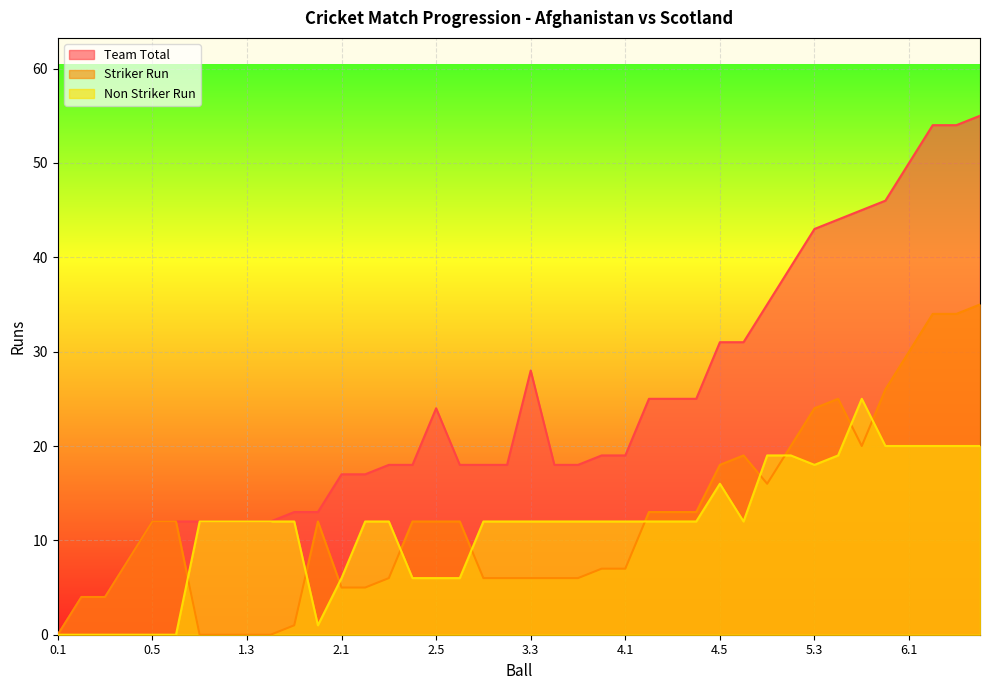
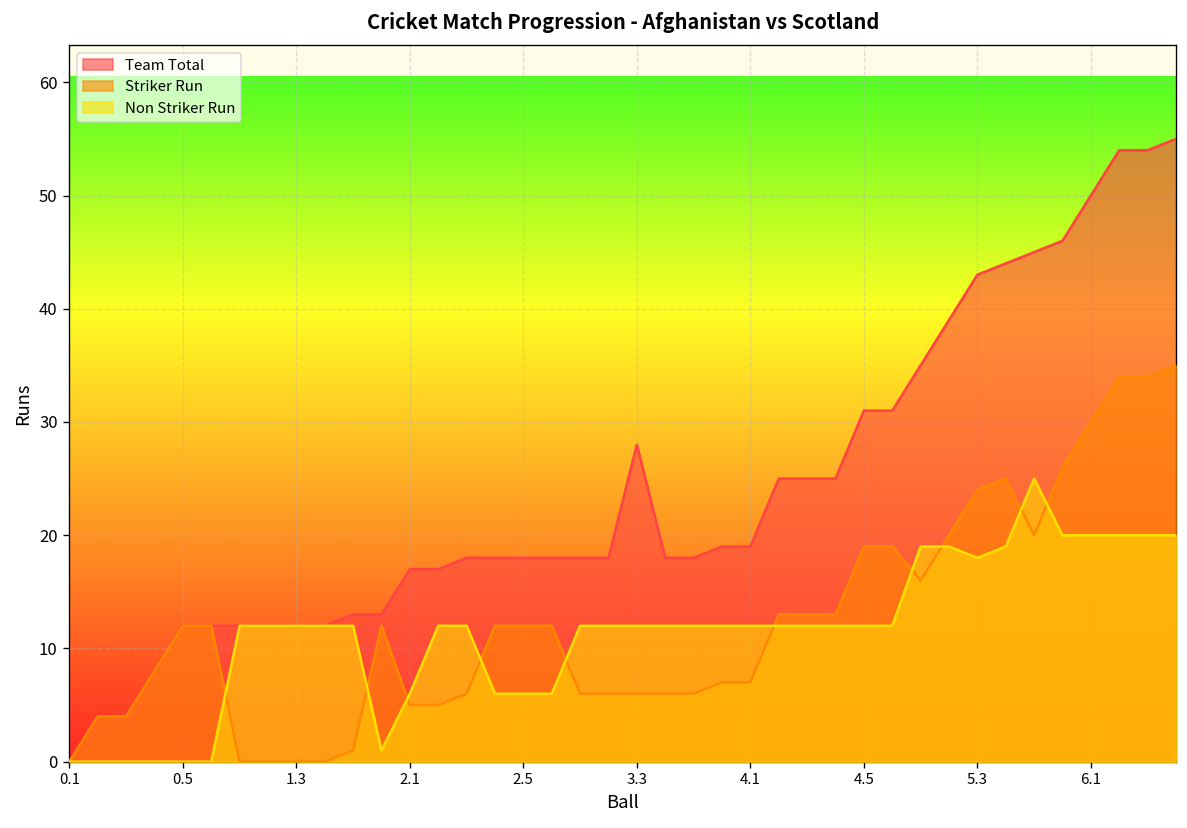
  {
    "Team Total": {
      "2.1": 17,
-     "2.5": 24,
+     "2.5": 18,
      "3.3": 28,
      "4.1": 19,
      "4.5": 31,
      "5.3": 43,
      "6.1": 50
    },
    "Striker Run": {
      "1.3": 0,
      "2.1": 5,
      "2.5": 12,
      "3.3": 6,
      "4.1": 7,
-     "4.5": 18,
+     "4.5": 19,
      "5.3": 24,
      "6.1": 30
    },
    "Non Striker Run": {
      "0.5": 0,
      "2.1": 6,
      "2.5": 6,
      "3.3": 12,
      "4.1": 12,
-     "4.5": 16,
+     "4.5": 12,
      "5.3": 18,
      "6.1": 20
    }
  }
